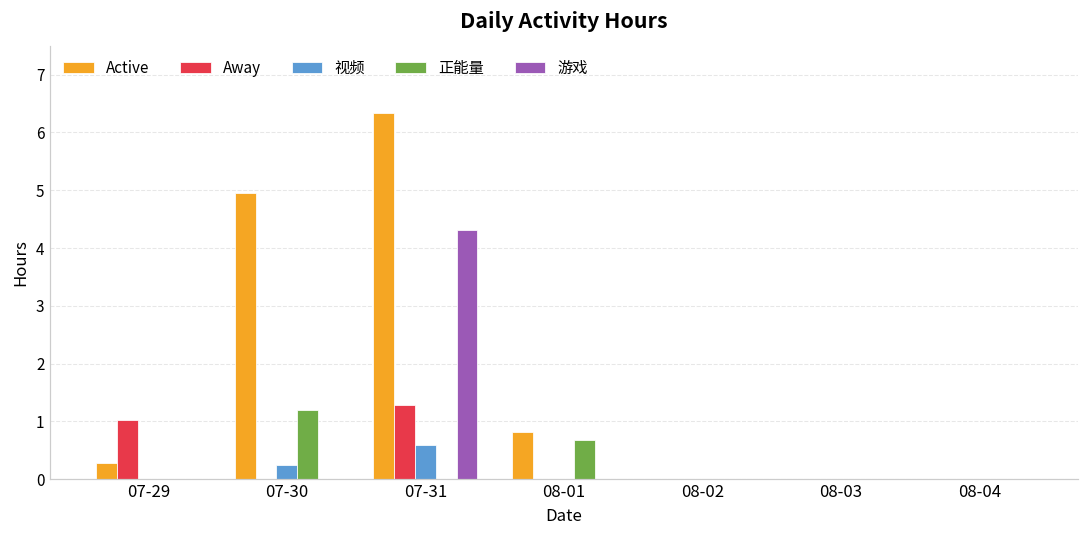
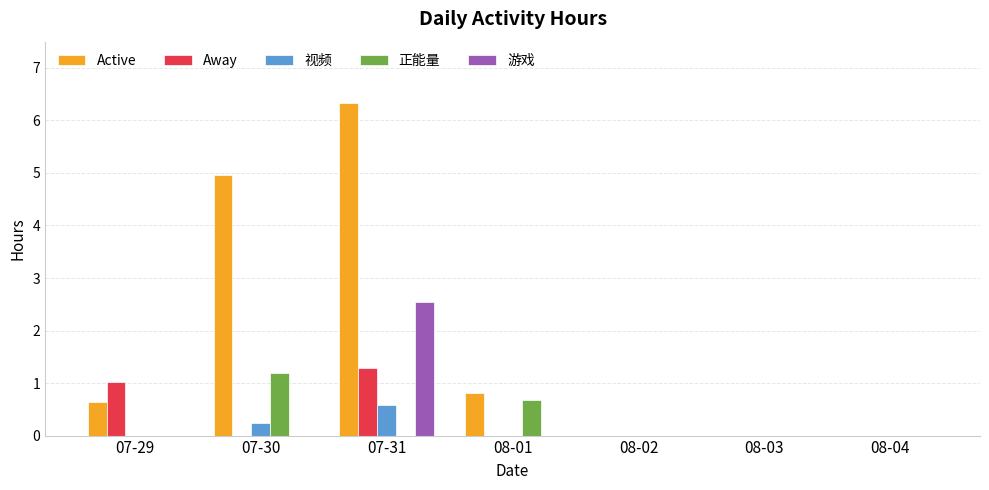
  {
    "Active": {
-     "07-29": 0.3,
+     "07-29": 0.6,
      "07-30": 5.0,
      "07-31": 6.3,
      "08-01": 0.8,
      "08-02": 0.0,
      "08-03": 0.0,
      "08-04": 0.0
    },
    "Away": {
      "07-29": 1.0,
      "07-30": 0.0,
      "07-31": 1.3,
      "08-01": 0.0,
      "08-02": 0.0,
      "08-03": 0.0,
      "08-04": 0.0
    },
    "视频": {
      "07-29": 0.0,
      "07-30": 0.2,
      "07-31": 0.6,
      "08-01": 0.0,
      "08-02": 0.0,
      "08-03": 0.0,
      "08-04": 0.0
    },
    "正能量": {
      "07-29": 0.0,
      "07-30": 1.2,
      "07-31": 0.0,
      "08-01": 0.7,
      "08-02": 0.0,
      "08-03": 0.0,
      "08-04": 0.0
    },
    "游戏": {
      "07-29": 0.0,
      "07-30": 0.0,
-     "07-31": 4.3,
+     "07-31": 2.5,
      "08-01": 0.0,
      "08-02": 0.0,
      "08-03": 0.0,
      "08-04": 0.0
    }
  }
